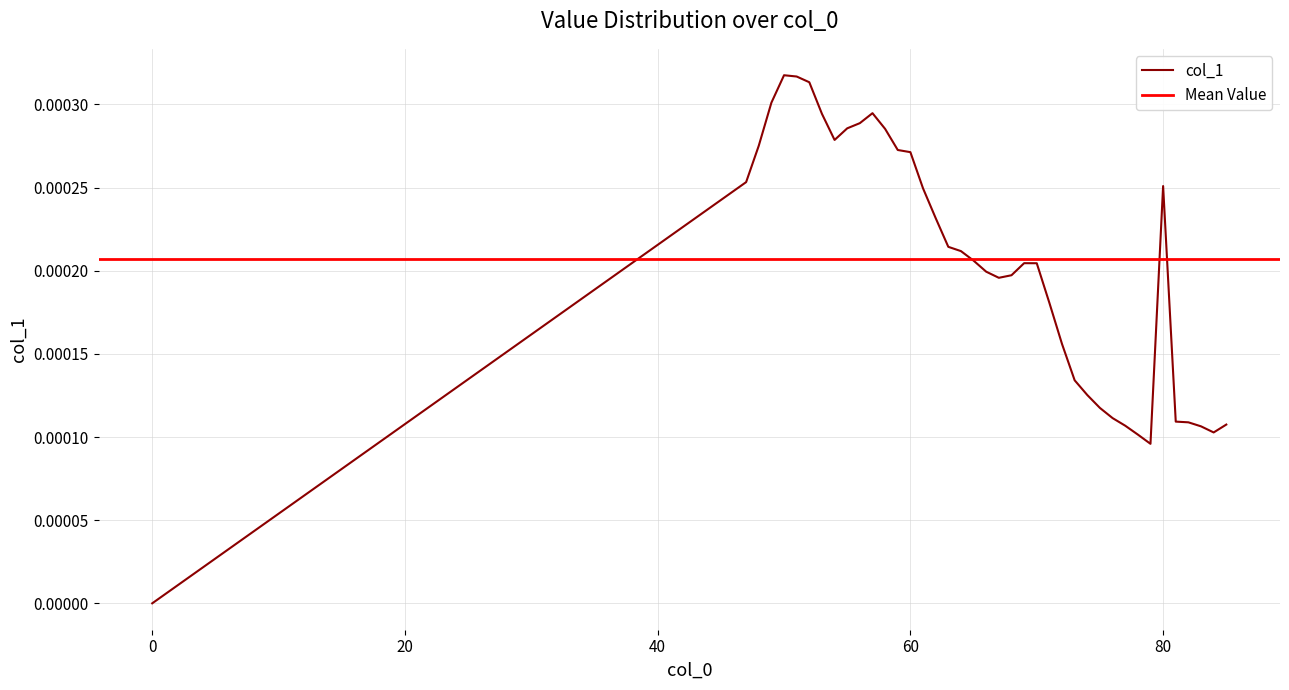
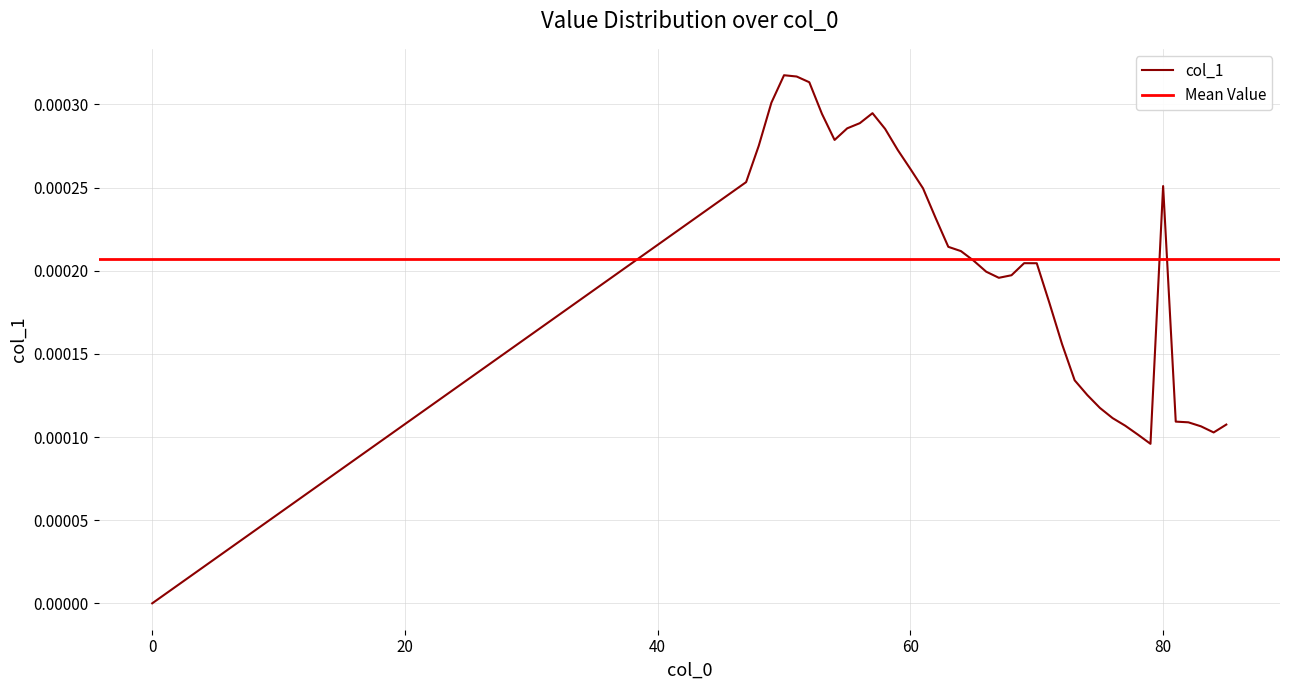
  {
    "0": 0.000000,
-   "60": 0.000271,
+   "60": 0.000261,
    "80": 0.000251
  }
